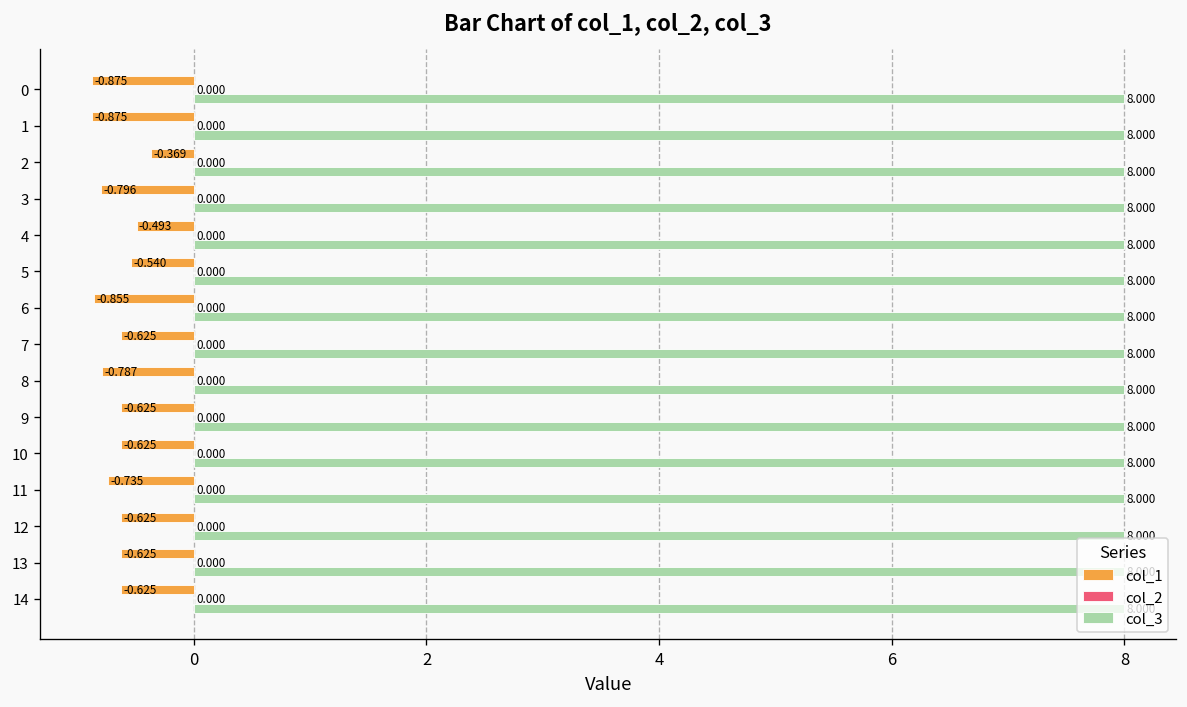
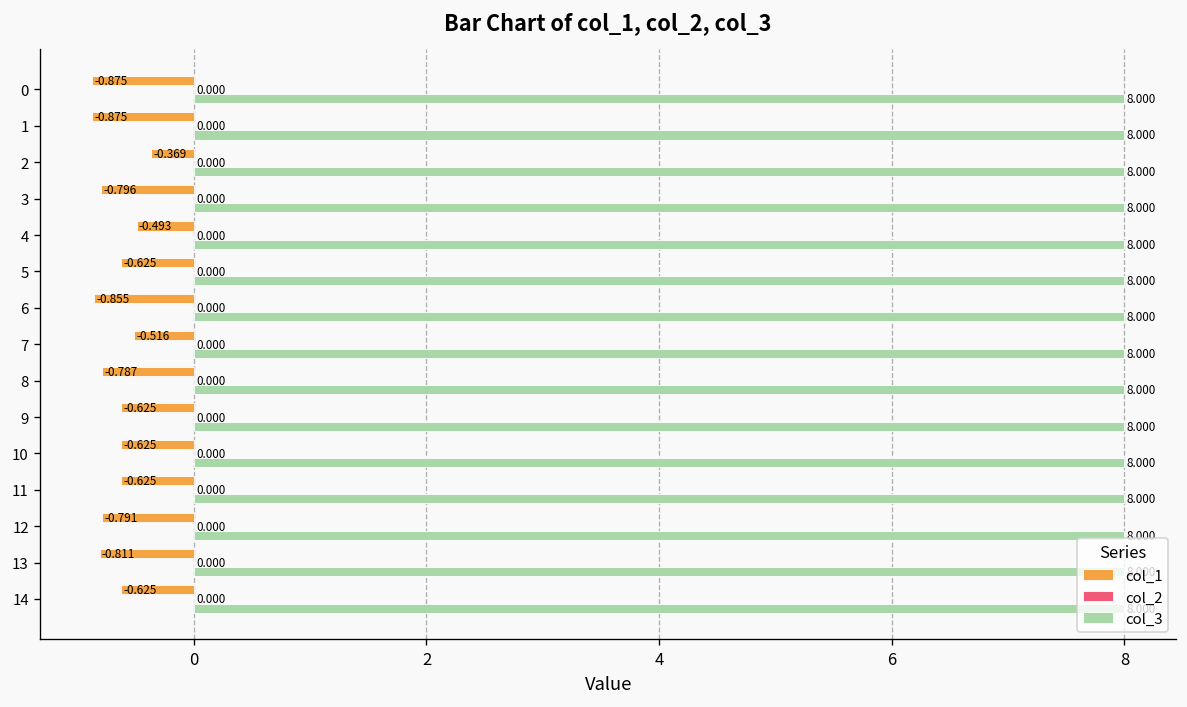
  {
    "col_1": {
      "0": -0.875,
      "1": -0.875,
      "2": -0.369,
      "3": -0.796,
      "4": -0.493,
-     "5": -0.540,
+     "5": -0.625,
      "6": -0.855,
-     "7": -0.625,
+     "7": -0.516,
      "8": -0.787,
      "9": -0.625,
      "10": -0.625,
-     "11": -0.735,
-     "12": -0.625,
-     "13": -0.625,
+     "11": -0.625,
+     "12": -0.791,
+     "13": -0.811,
      "14": -0.625
    },
    "col_2": {
      "0": 0.000,
      "1": 0.000,
      "2": 0.000,
      "3": 0.000,
      "4": 0.000,
      "5": 0.000,
      "6": 0.000,
      "7": 0.000,
      "8": 0.000,
      "9": 0.000,
      "10": 0.000,
      "11": 0.000,
      "12": 0.000,
      "13": 0.000,
      "14": 0.000
    },
    "col_3": {
      "0": 8.000,
      "1": 8.000,
      "2": 8.000,
      "3": 8.000,
      "4": 8.000,
      "5": 8.000,
      "6": 8.000,
      "7": 8.000,
      "8": 8.000,
      "9": 8.000,
      "10": 8.000,
      "11": 8.000
    }
  }
